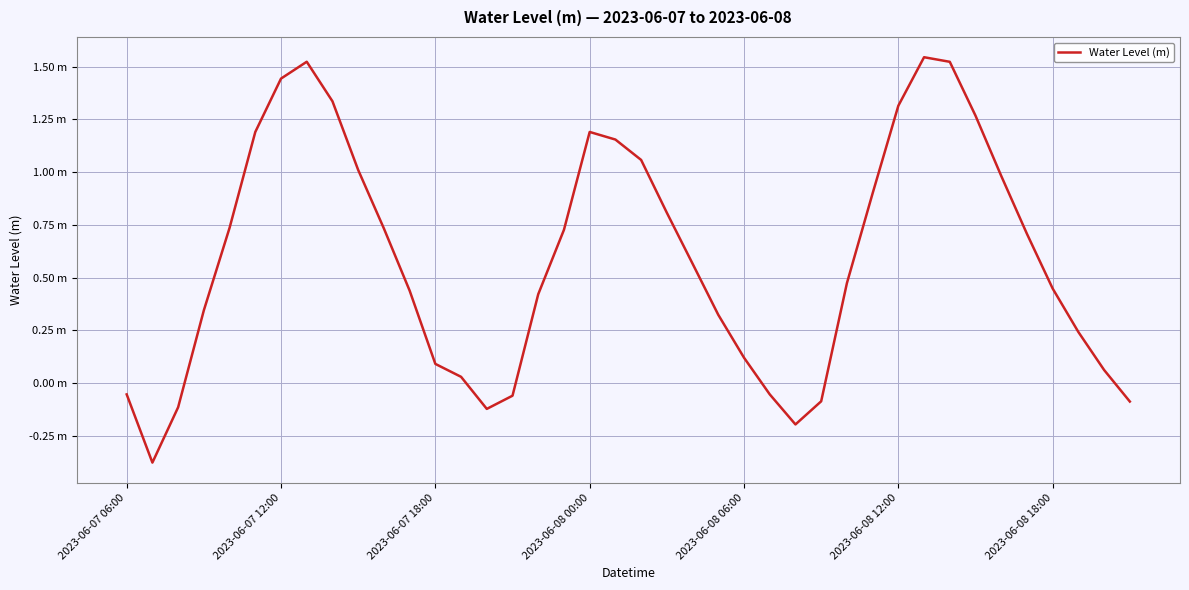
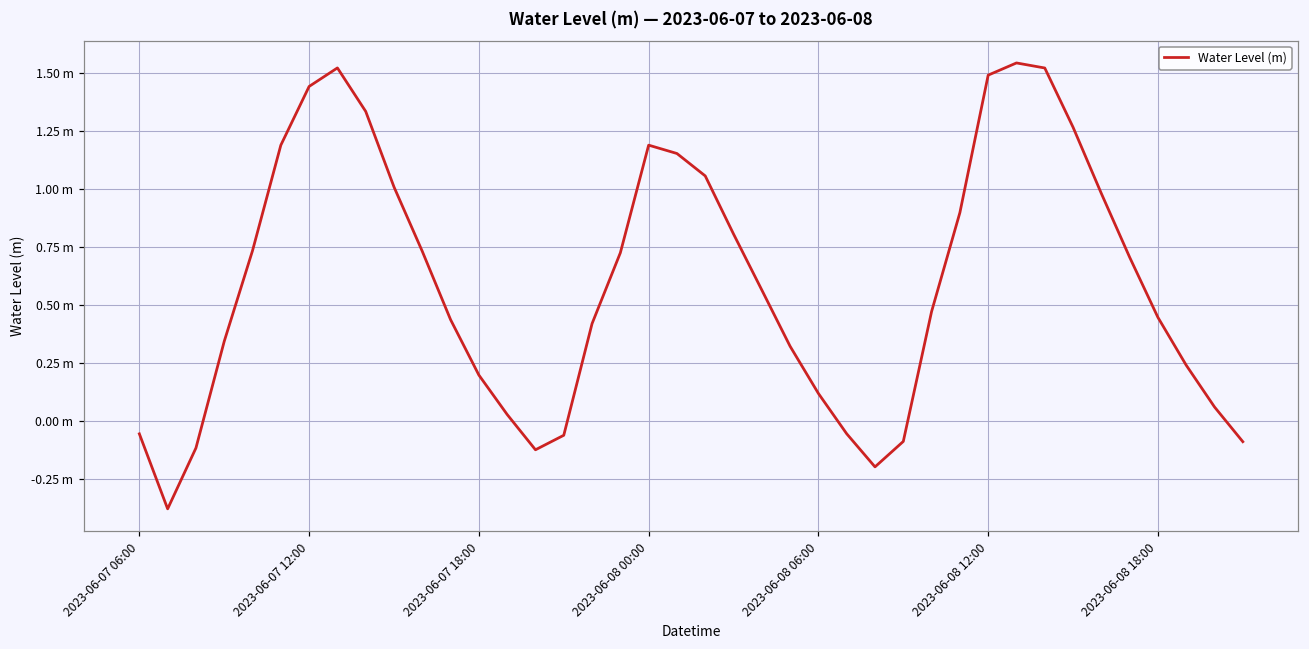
  {
    "2023-06-07 06:00": "-0.05 m",
    "2023-06-07 12:00": "1.44 m",
-   "2023-06-07 18:00": "0.09 m",
+   "2023-06-07 18:00": "0.20 m",
    "2023-06-08 00:00": "1.19 m",
    "2023-06-08 06:00": "0.12 m",
-   "2023-06-08 12:00": "1.31 m",
+   "2023-06-08 12:00": "1.49 m",
    "2023-06-08 18:00": "0.45 m"
  }
